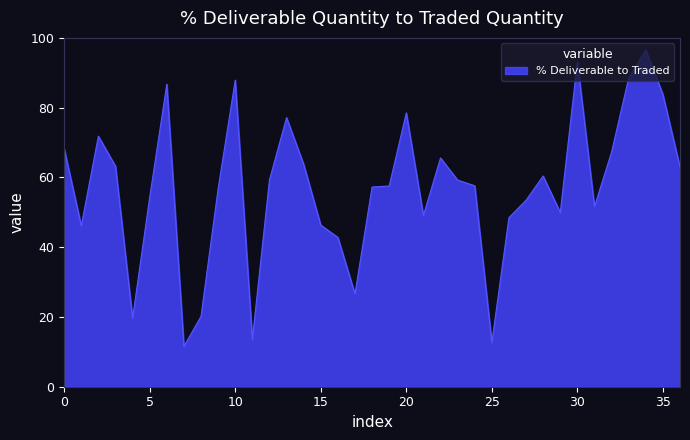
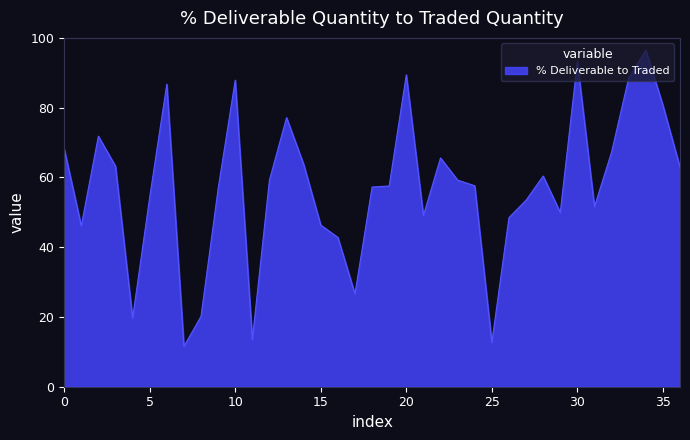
  {
    "0": 68,
    "5": 54,
    "10": 88,
    "15": 46,
-   "20": 79,
+   "20": 89,
    "25": 13,
-   "35": 84
+   "35": 81
  }
